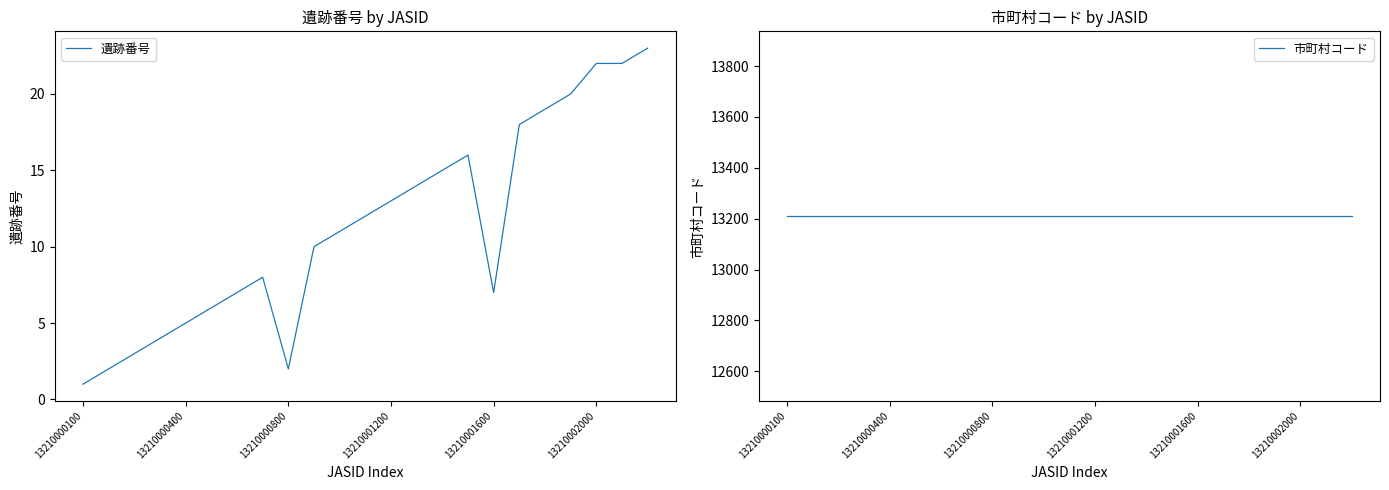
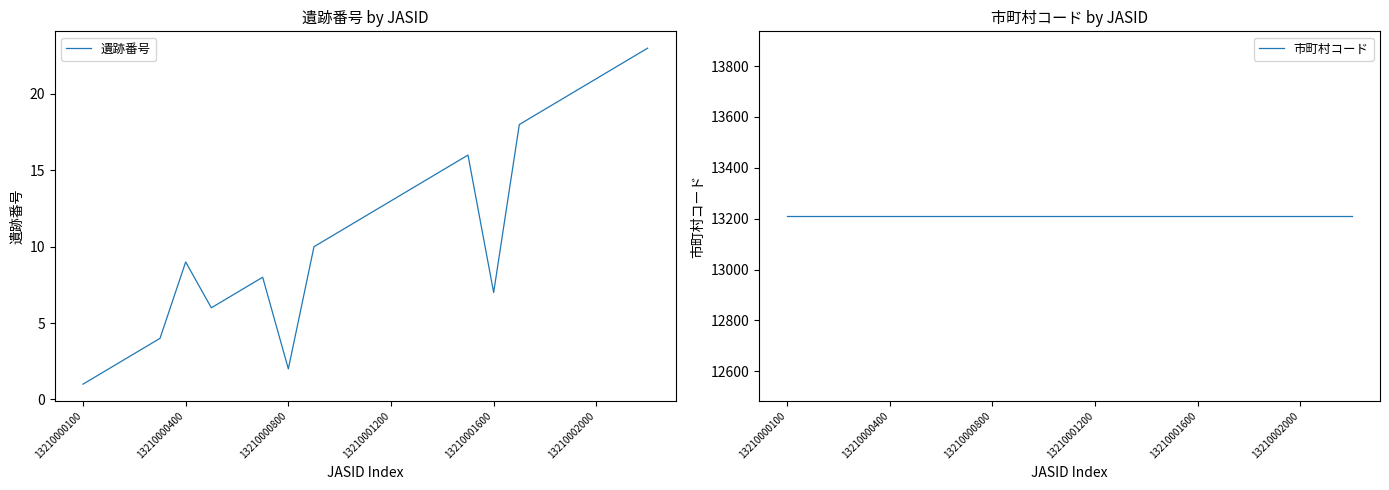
  {
    "遺跡番号 by JASID": {
      "13210000100": 1,
-     "13210000400": 5,
+     "13210000400": 9,
      "13210000800": 2,
      "13210001200": 13,
      "13210001600": 7,
-     "13210002000": 22
+     "13210002000": 21
    },
    "市町村コード by JASID": {
      "13210000100": 13210,
      "13210000400": 13210,
      "13210000800": 13210,
      "13210001200": 13210,
      "13210001600": 13210,
      "13210002000": 13210
    }
  }
